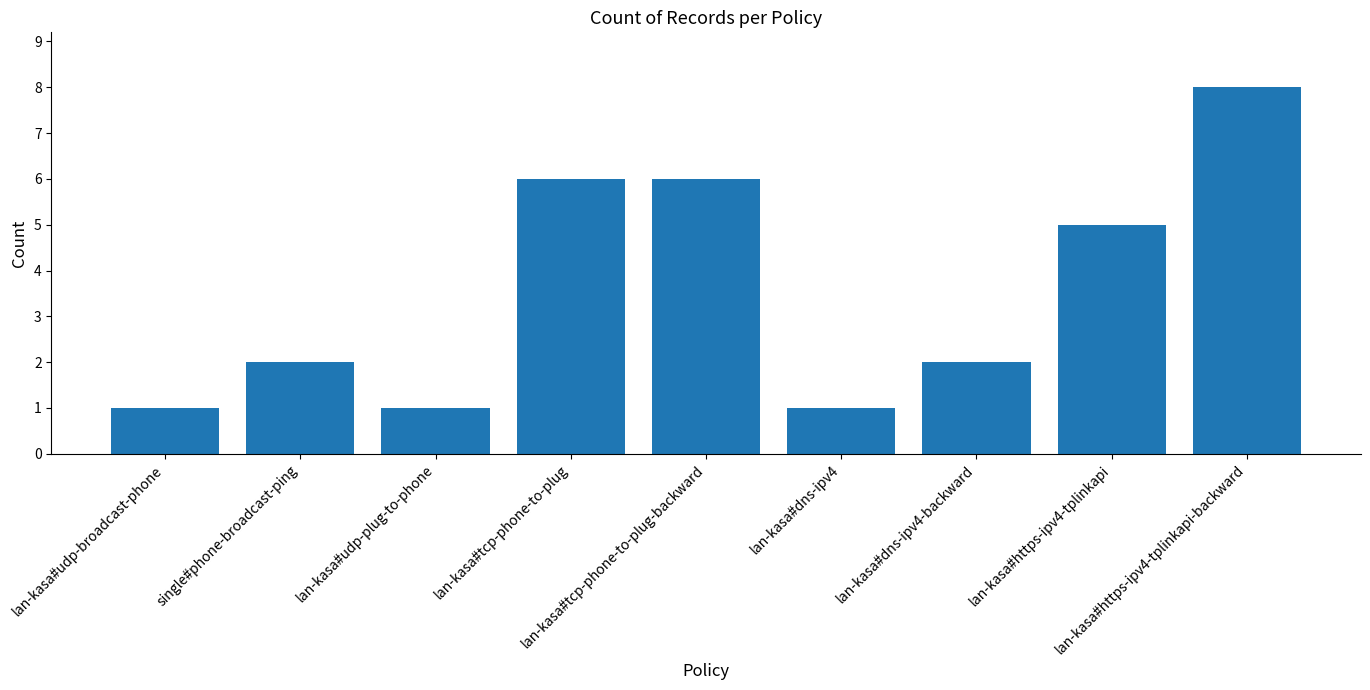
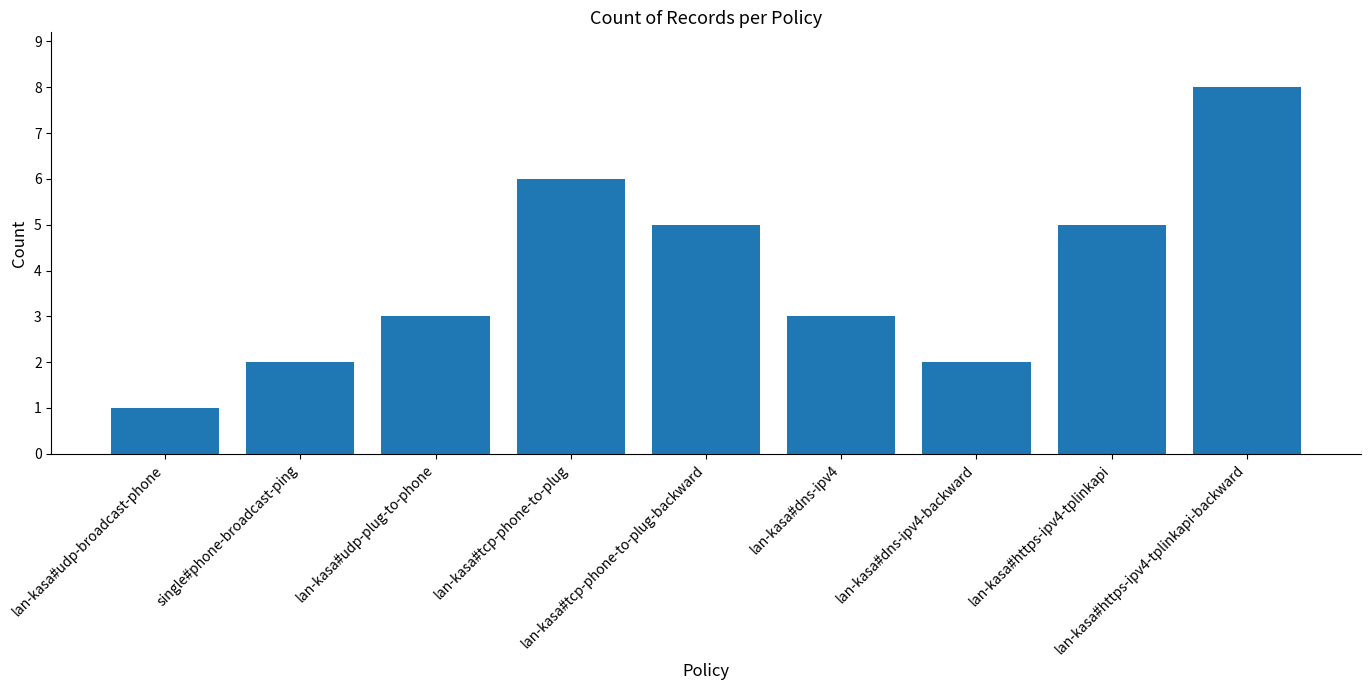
  {
    "lan-kasa#udp-broadcast-phone": 1,
    "single#phone-broadcast-ping": 2,
-   "lan-kasa#udp-plug-to-phone": 1,
+   "lan-kasa#udp-plug-to-phone": 3,
    "lan-kasa#tcp-phone-to-plug": 6,
-   "lan-kasa#tcp-phone-to-plug-backward": 6,
-   "lan-kasa#dns-ipv4": 1,
+   "lan-kasa#tcp-phone-to-plug-backward": 5,
+   "lan-kasa#dns-ipv4": 3,
    "lan-kasa#dns-ipv4-backward": 2,
    "lan-kasa#https-ipv4-tplinkapi": 5,
    "lan-kasa#https-ipv4-tplinkapi-backward": 8
  }
